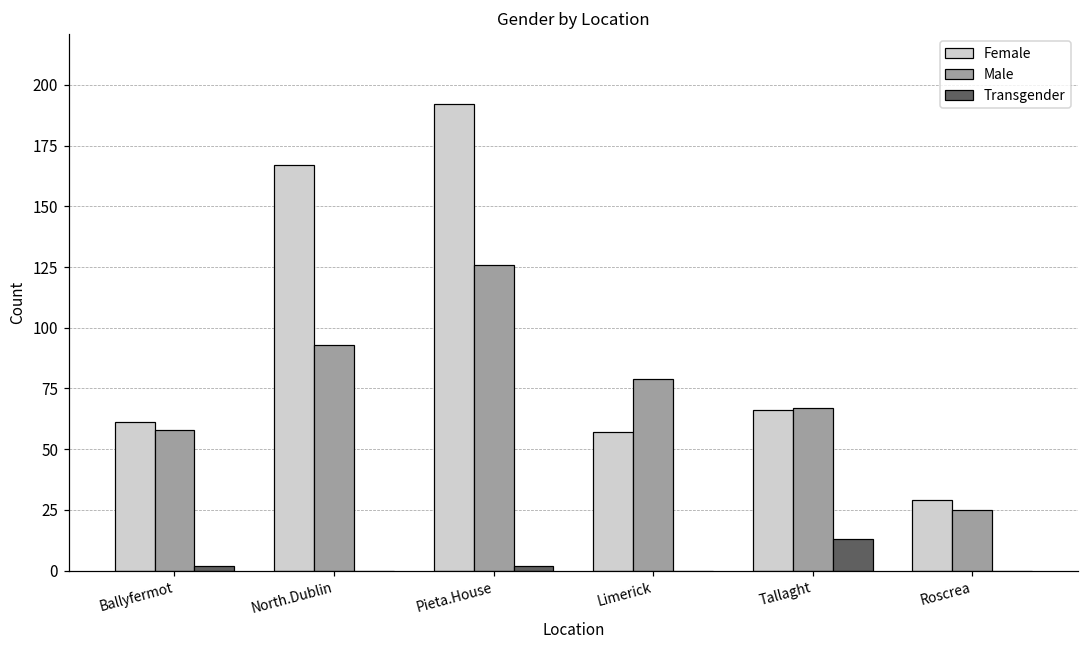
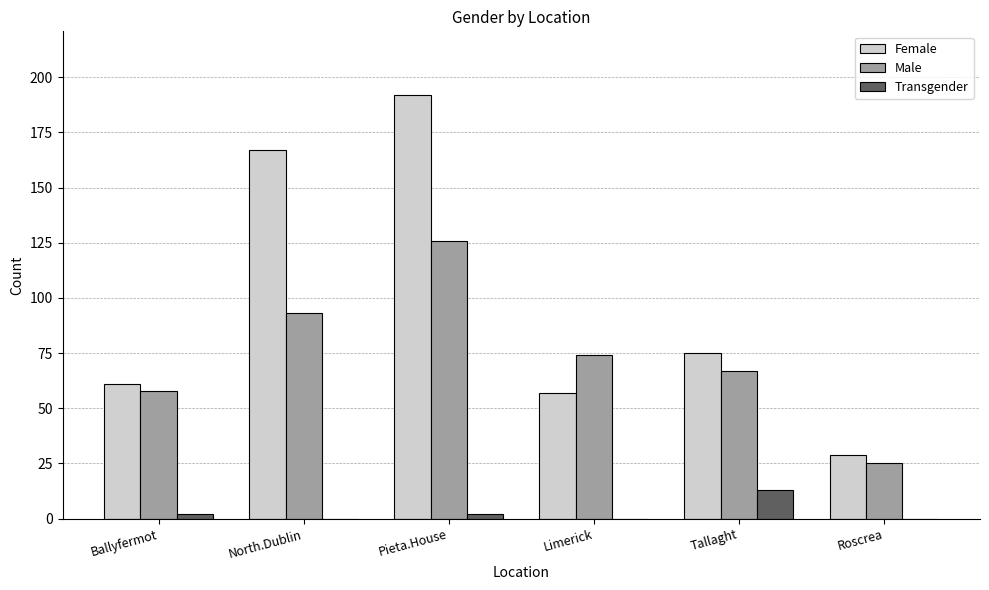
  {
    "Female": {
      "Ballyfermot": 61,
      "North.Dublin": 167,
      "Pieta.House": 192,
      "Limerick": 57,
-     "Tallaght": 66,
+     "Tallaght": 75,
      "Roscrea": 29
    },
    "Male": {
      "Ballyfermot": 58,
      "North.Dublin": 93,
      "Pieta.House": 126,
-     "Limerick": 79,
+     "Limerick": 74,
      "Tallaght": 67,
      "Roscrea": 25
    },
    "Transgender": {
      "Ballyfermot": 2,
      "North.Dublin": 0,
      "Pieta.House": 2,
      "Limerick": 0,
      "Tallaght": 13,
      "Roscrea": 0
    }
  }
